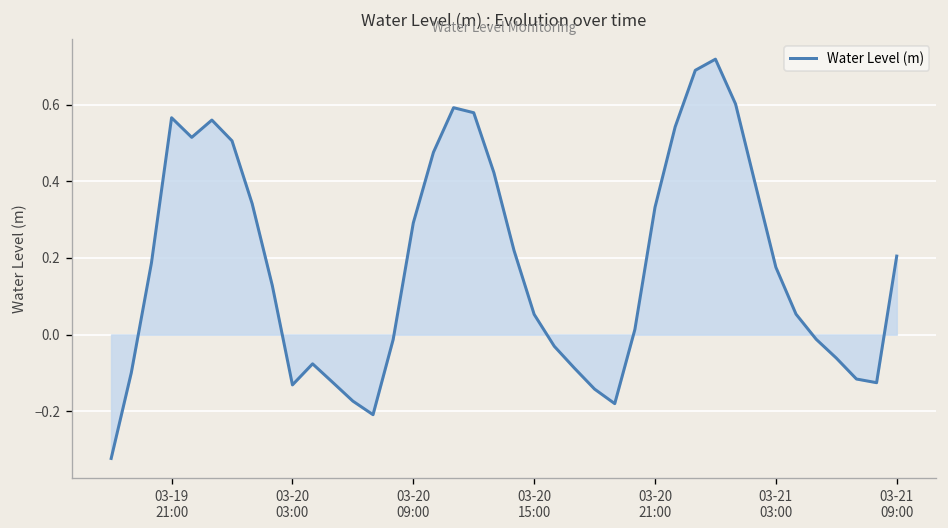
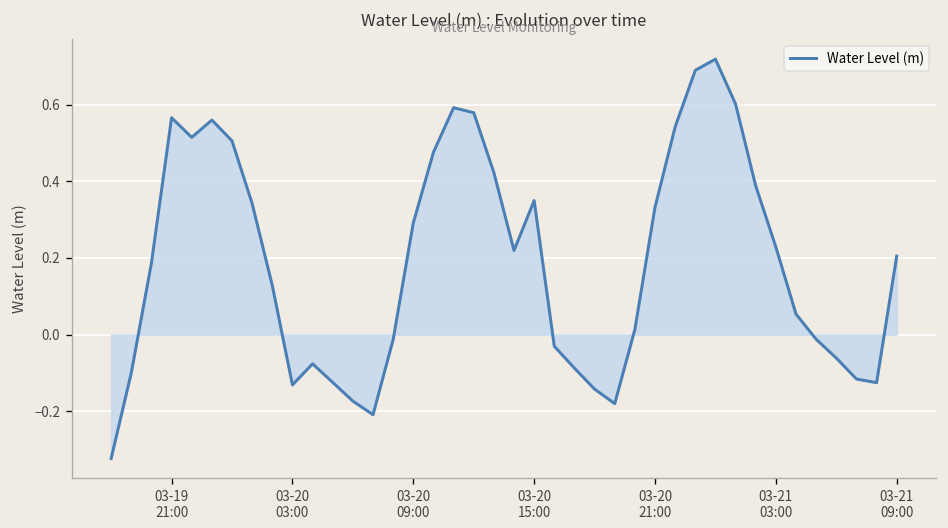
  {
    "Water Level (m)": {
      "03-20 03:00": -0.13,
-     "03-20 15:00": 0.05,
-     "03-21 03:00": 0.18
+     "03-20 15:00": 0.35,
+     "03-21 03:00": 0.23
    }
  }
